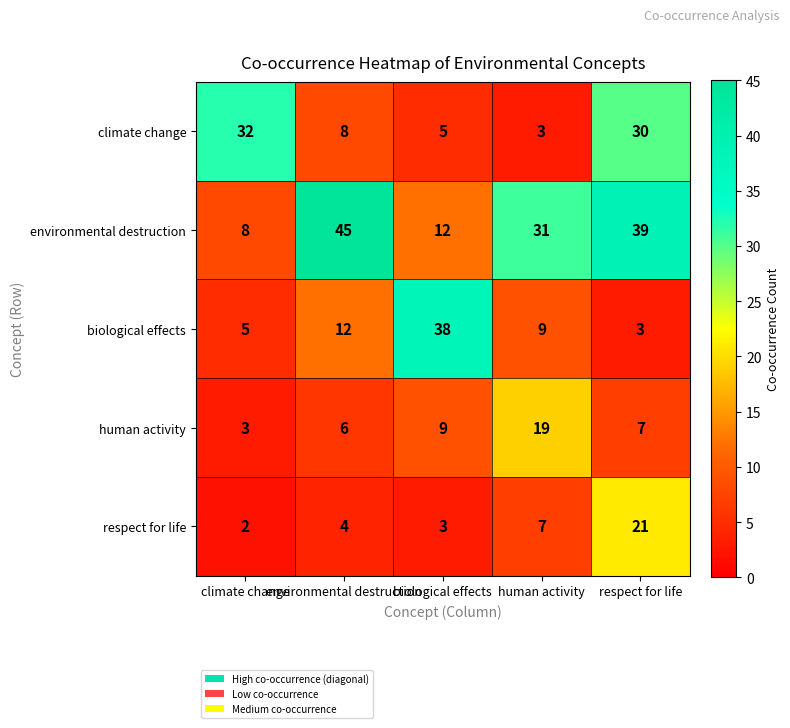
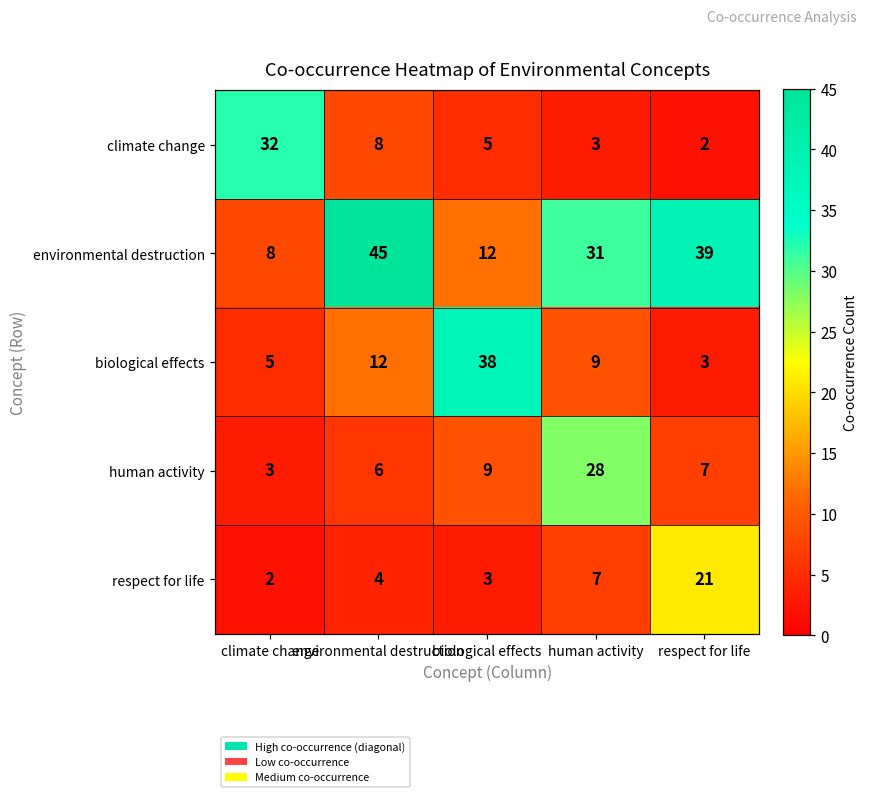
  {
    "climate change": {
      "human activity": 3,
-     "respect for life": 30
+     "respect for life": 2
    },
    "environmental destruction": {
      "human activity": 31,
      "respect for life": 39
    },
    "biological effects": {
      "human activity": 9,
      "respect for life": 3
    },
    "human activity": {
-     "human activity": 19,
+     "human activity": 28,
      "respect for life": 7
    },
    "respect for life": {
      "human activity": 7,
      "respect for life": 21
    }
  }
